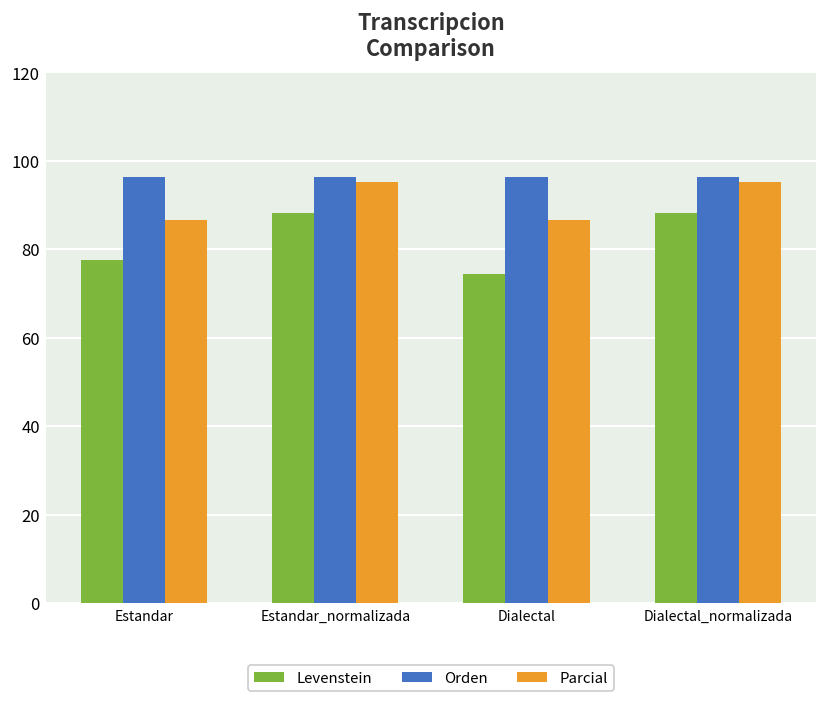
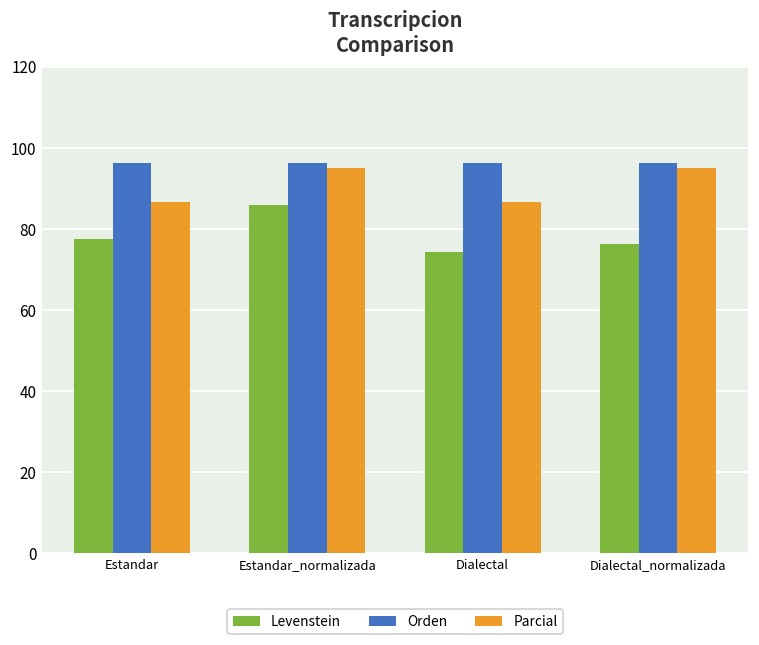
  {
    "Levenstein": {
      "Estandar": 78,
-     "Estandar_normalizada": 88,
+     "Estandar_normalizada": 86,
      "Dialectal": 74,
-     "Dialectal_normalizada": 88
+     "Dialectal_normalizada": 76
    },
    "Orden": {
      "Estandar": 96,
      "Estandar_normalizada": 96,
      "Dialectal": 96,
      "Dialectal_normalizada": 96
    },
    "Parcial": {
      "Estandar": 87,
      "Estandar_normalizada": 95,
      "Dialectal": 87,
      "Dialectal_normalizada": 95
    }
  }
